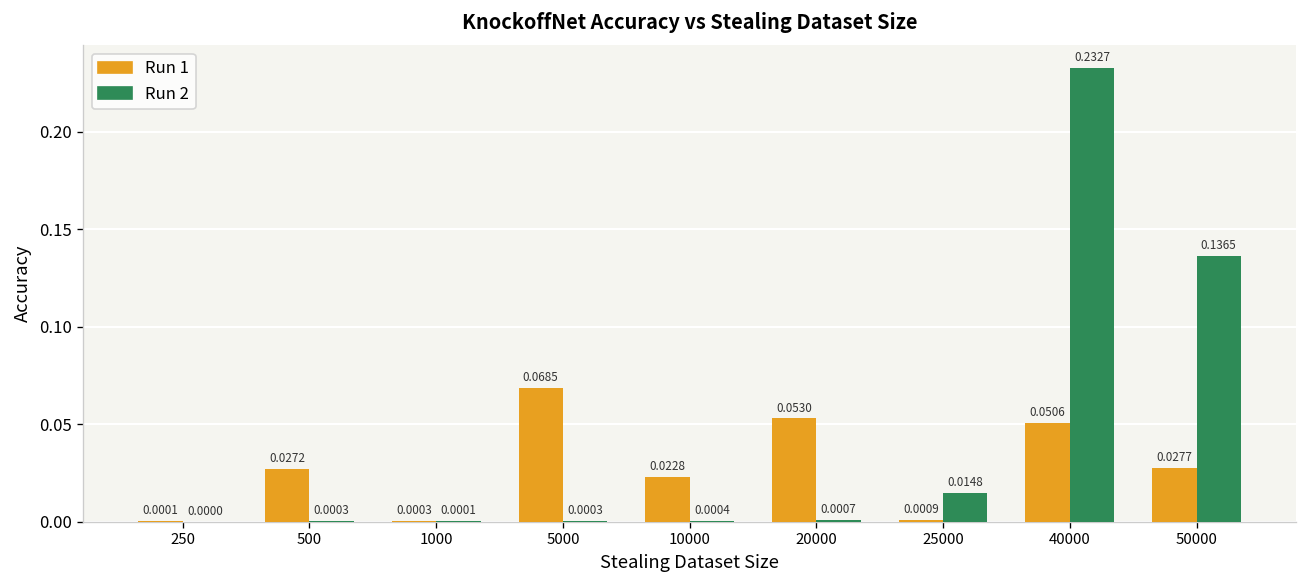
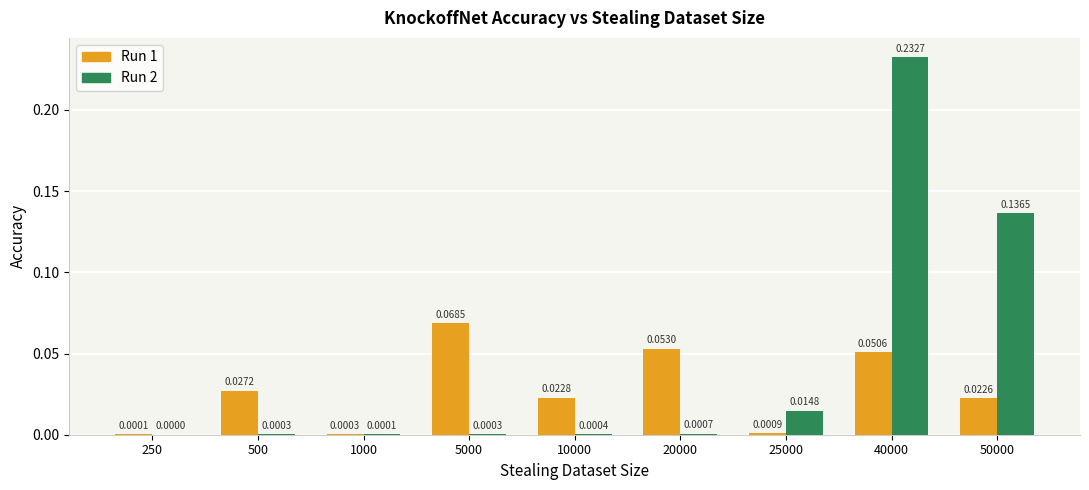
  {
    "Run 1": {
      "250": 0.0001,
      "500": 0.0272,
      "1000": 0.0003,
      "5000": 0.0685,
      "10000": 0.0228,
      "20000": 0.0530,
      "25000": 0.0009,
      "40000": 0.0506,
-     "50000": 0.0277
+     "50000": 0.0226
    },
    "Run 2": {
      "250": 0.0000,
      "500": 0.0003,
      "1000": 0.0001,
      "5000": 0.0003,
      "10000": 0.0004,
      "20000": 0.0007,
      "25000": 0.0148,
      "40000": 0.2327,
      "50000": 0.1365
    }
  }
